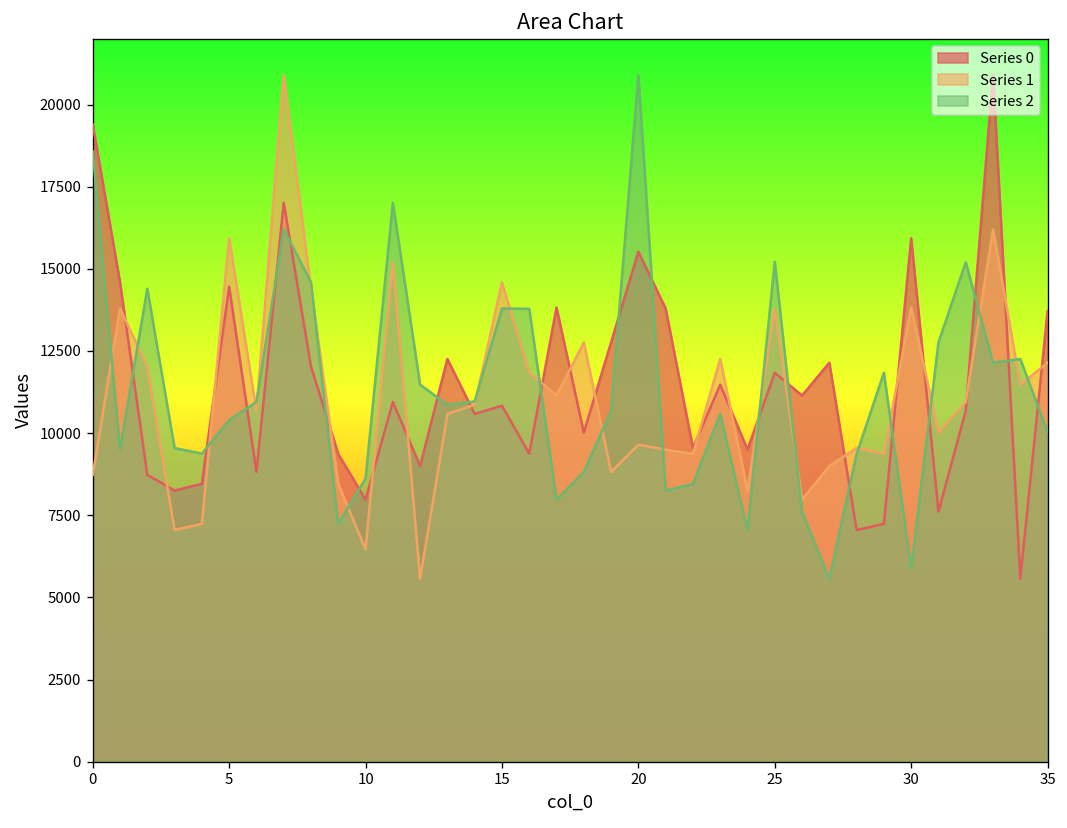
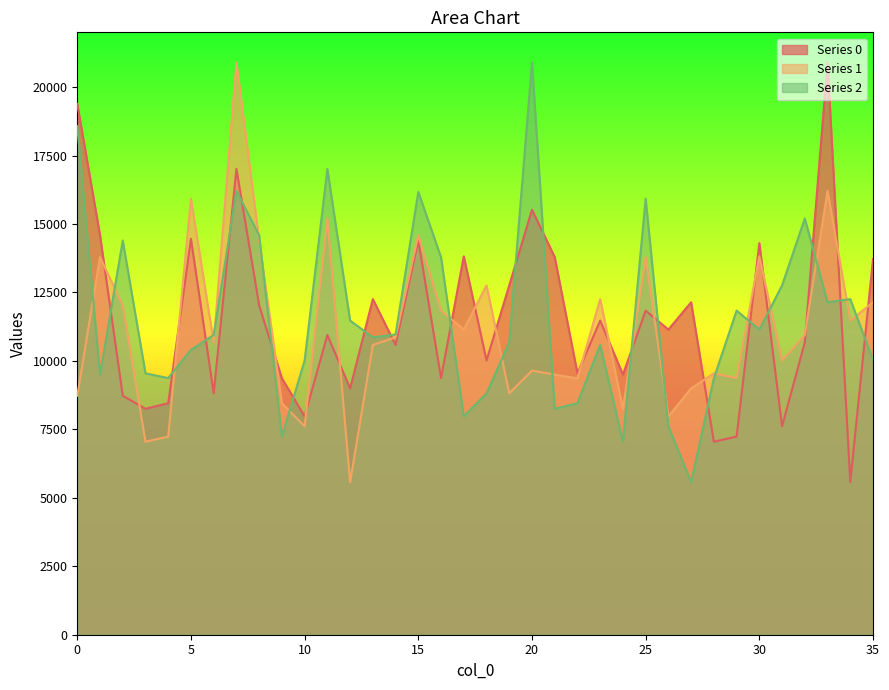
  {
    "Series 0": {
      "0": 19400,
      "5": 14500,
      "10": 8000,
-     "15": 10800,
+     "15": 14400,
      "20": 15500,
      "25": 11800,
-     "30": 15900,
+     "30": 14300,
      "35": 13700
    },
    "Series 1": {
      "0": 8700,
      "5": 15900,
-     "10": 6500,
+     "10": 7600,
      "15": 14600,
      "20": 9600,
      "25": 13800,
      "30": 13800,
      "35": 12100
    },
    "Series 2": {
      "0": 18600,
      "5": 10400,
-     "10": 8600,
-     "15": 13800,
+     "10": 10000,
+     "15": 16200,
      "20": 20900,
-     "25": 15200,
-     "30": 5900,
+     "25": 15900,
+     "30": 11100,
      "35": 10000
    }
  }
